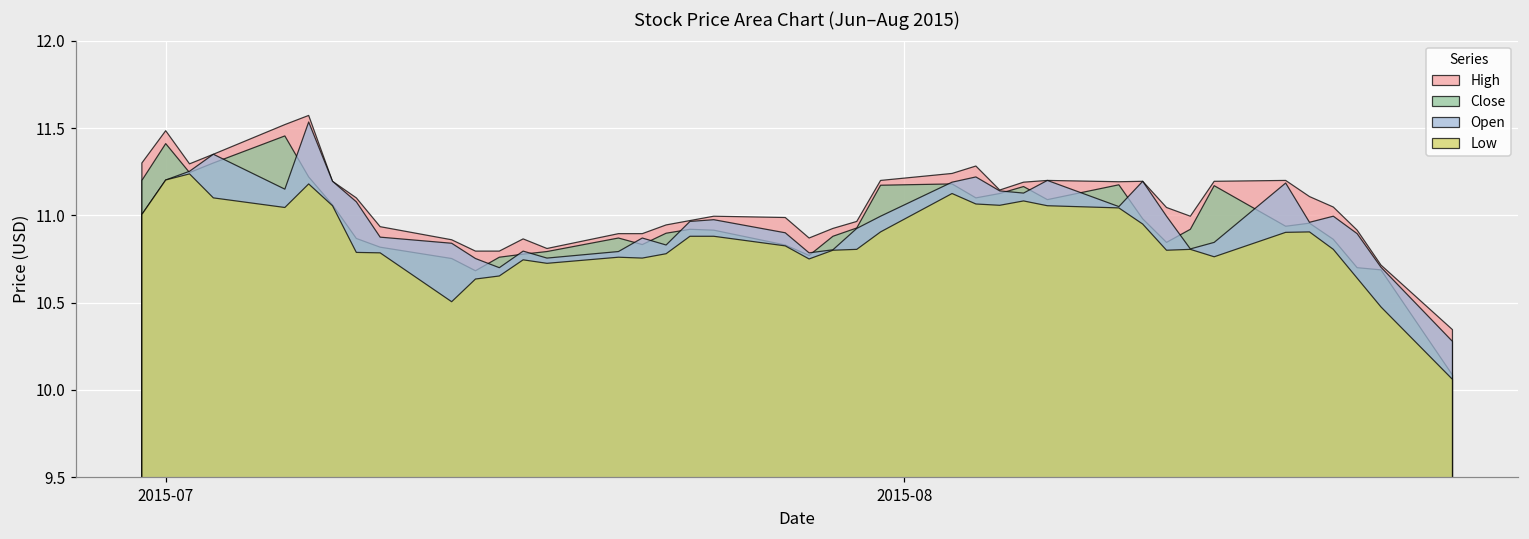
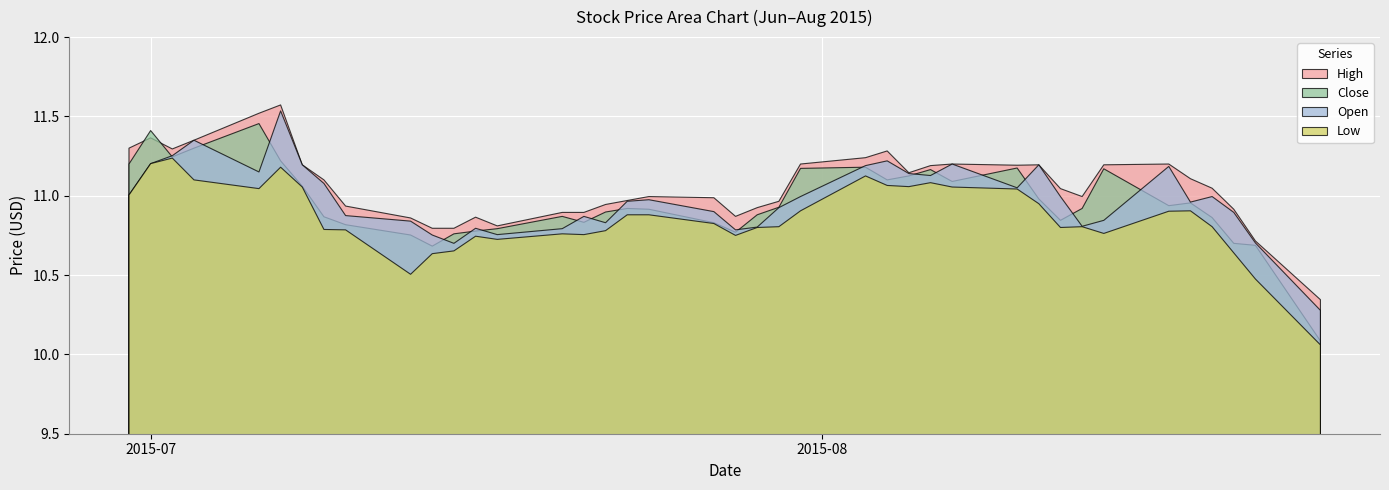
  {
    "High": {
-     "2015-07": 11.49
+     "2015-07": 11.37
    },
    "Close": {
      "2015-07": 11.41
    }
  }
